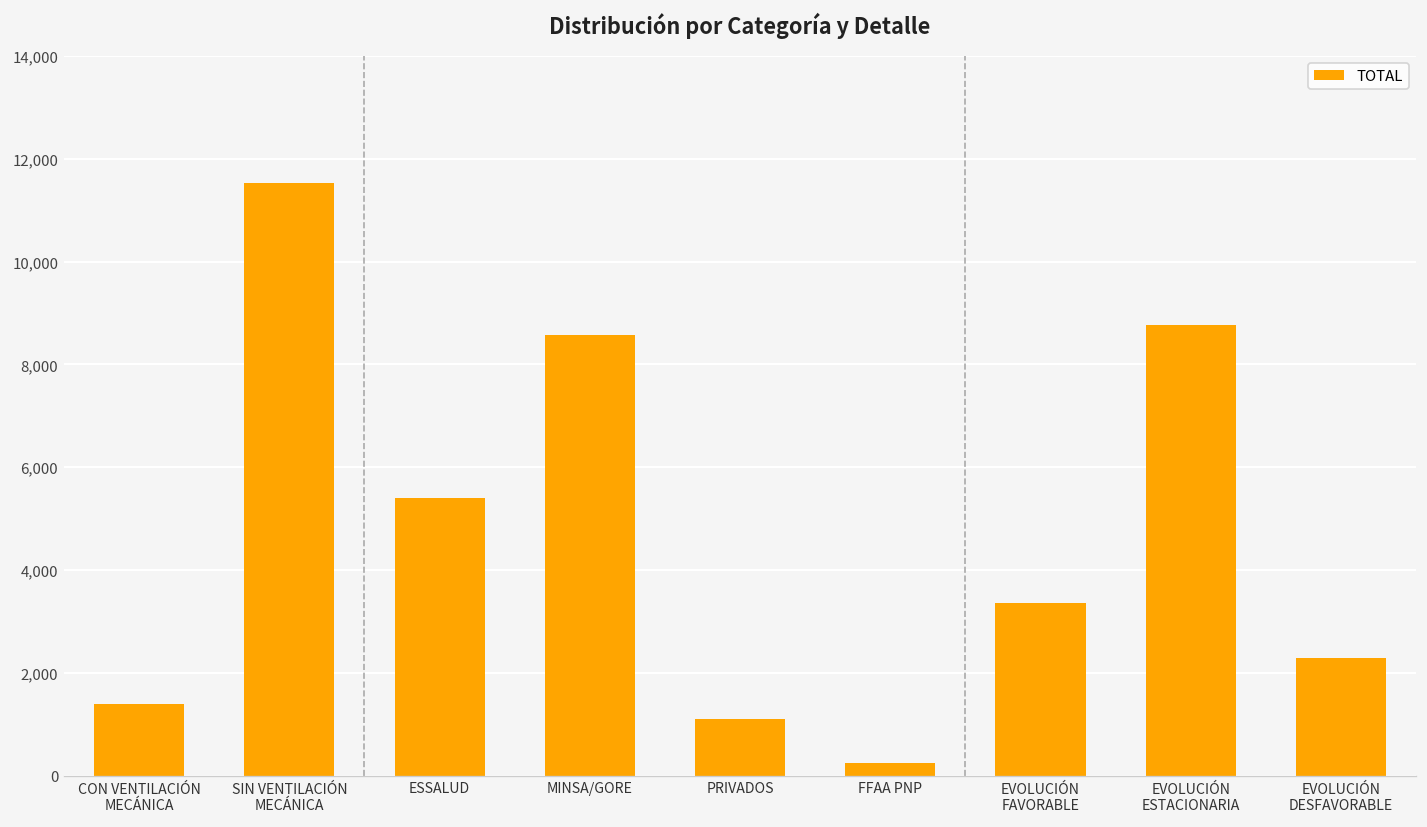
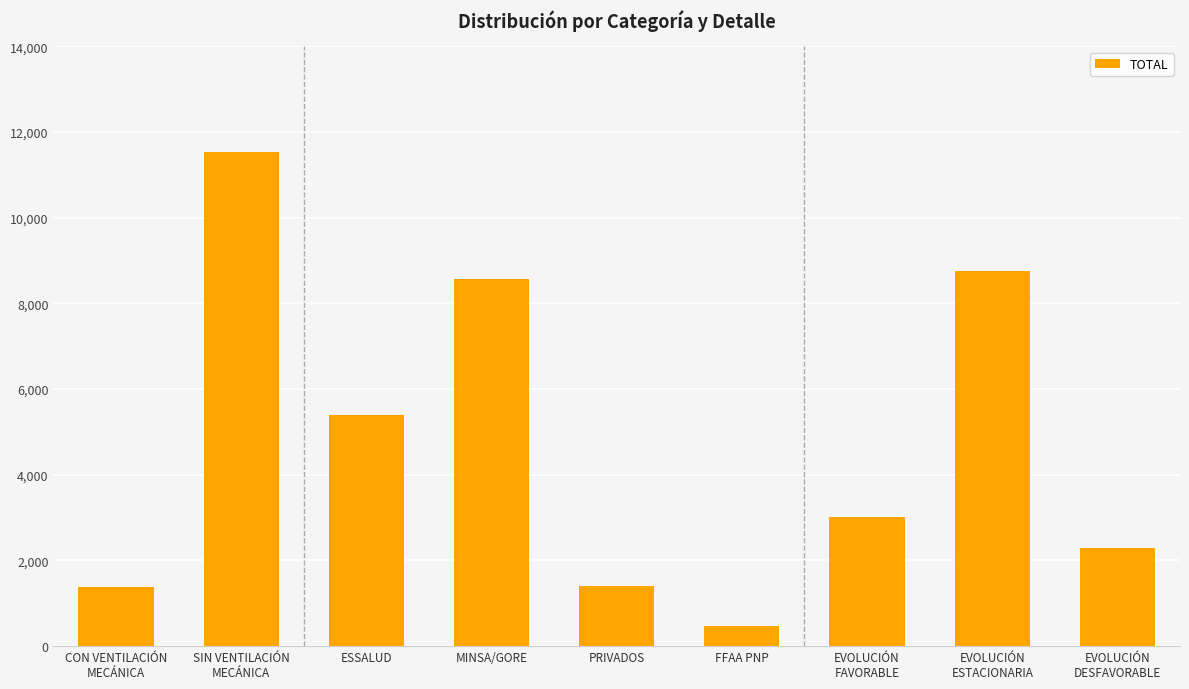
  {
    "CON VENTILACIÓN MECÁNICA": "1,400",
    "SIN VENTILACIÓN MECÁNICA": "11,500",
    "ESSALUD": "5,400",
    "MINSA/GORE": "8,600",
-   "PRIVADOS": "1,100",
-   "FFAA PNP": "200",
-   "EVOLUCIÓN FAVORABLE": "3,400",
+   "PRIVADOS": "1,400",
+   "FFAA PNP": "500",
+   "EVOLUCIÓN FAVORABLE": "3,000",
    "EVOLUCIÓN ESTACIONARIA": "8,800",
    "EVOLUCIÓN DESFAVORABLE": "2,300"
  }
